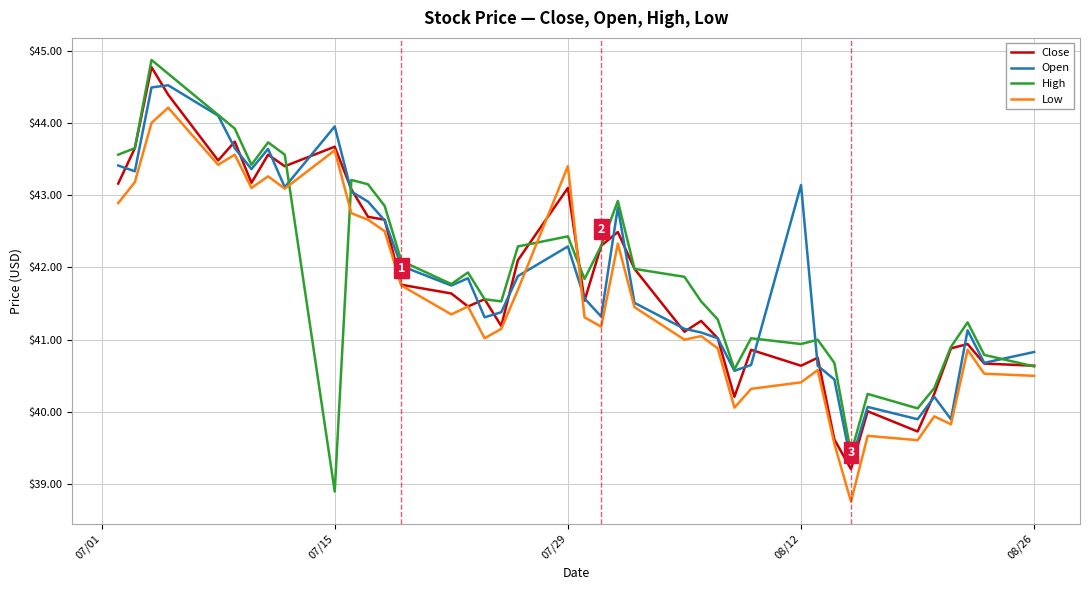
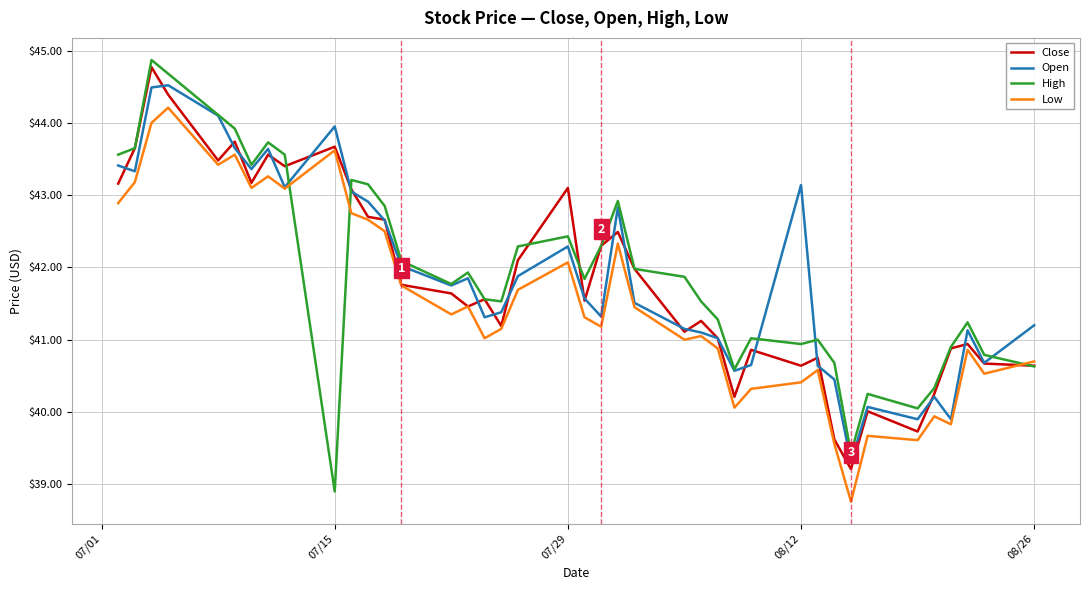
  {
    "Close": {
      "07/15": "$43.7",
      "07/29": "$43.1",
      "08/12": "$40.6"
    },
    "Open": {
      "07/15": "$44.0",
      "07/29": "$42.3",
      "08/12": "$43.1",
-     "08/26": "$40.8"
+     "08/26": "$41.2"
    },
    "High": {
      "07/15": "$38.9",
      "07/29": "$42.4",
      "08/12": "$40.9"
    },
    "Low": {
      "07/15": "$43.6",
-     "07/29": "$43.4",
+     "07/29": "$42.1",
      "08/12": "$40.4",
-     "08/26": "$40.5"
+     "08/26": "$40.7"
    }
  }
